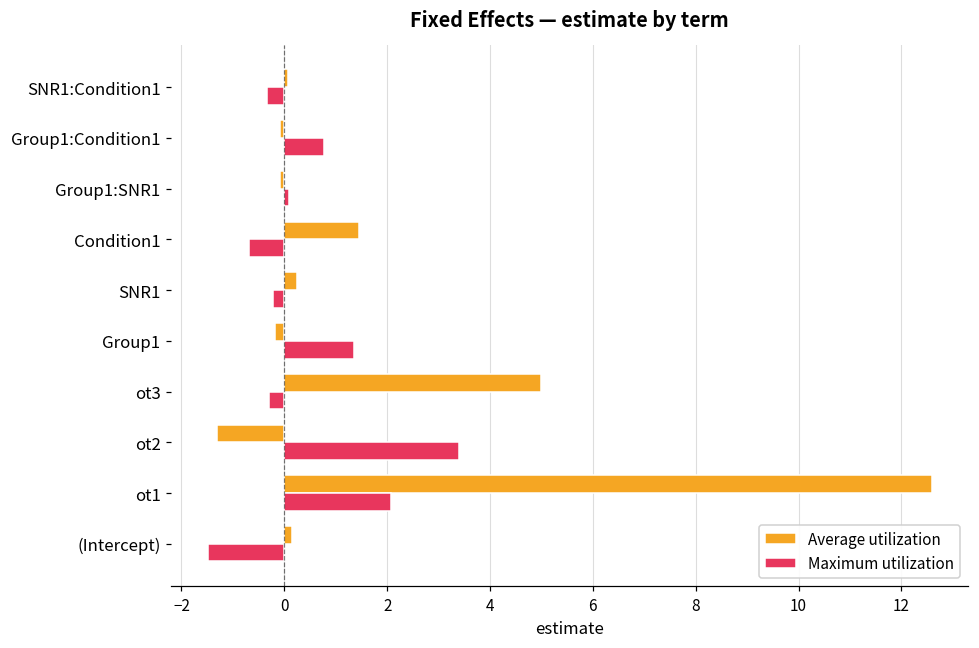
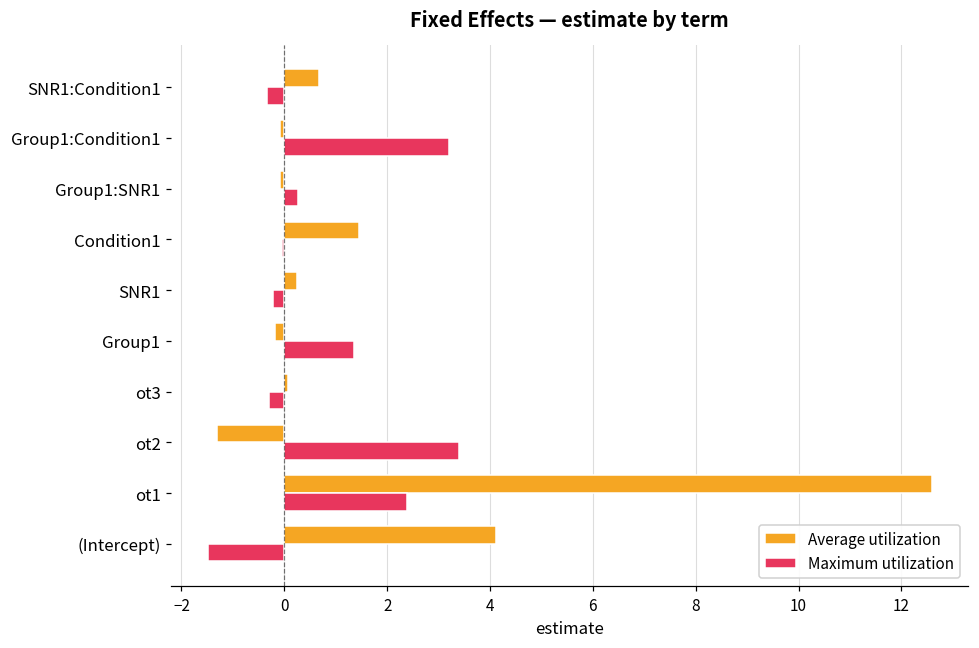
  {
    "Average utilization": {
-     "SNR1:Condition1": 0.1,
+     "SNR1:Condition1": 0.7,
      "Group1:Condition1": -0.1,
      "Group1:SNR1": -0.1,
      "Condition1": 1.4,
      "SNR1": 0.2,
      "Group1": -0.2,
-     "ot3": 5.0,
+     "ot3": 0.1,
      "ot2": -1.3,
      "ot1": 12.6,
-     "(Intercept)": 0.2
+     "(Intercept)": 4.1
    },
    "Maximum utilization": {
      "SNR1:Condition1": -0.3,
-     "Group1:Condition1": 0.8,
-     "Group1:SNR1": 0.1,
-     "Condition1": -0.7,
+     "Group1:Condition1": 3.2,
+     "Group1:SNR1": 0.3,
+     "Condition1": 0.0,
      "SNR1": -0.2,
      "Group1": 1.4,
      "ot3": -0.3,
      "ot2": 3.4,
-     "ot1": 2.1,
+     "ot1": 2.4,
      "(Intercept)": -1.5
    }
  }
